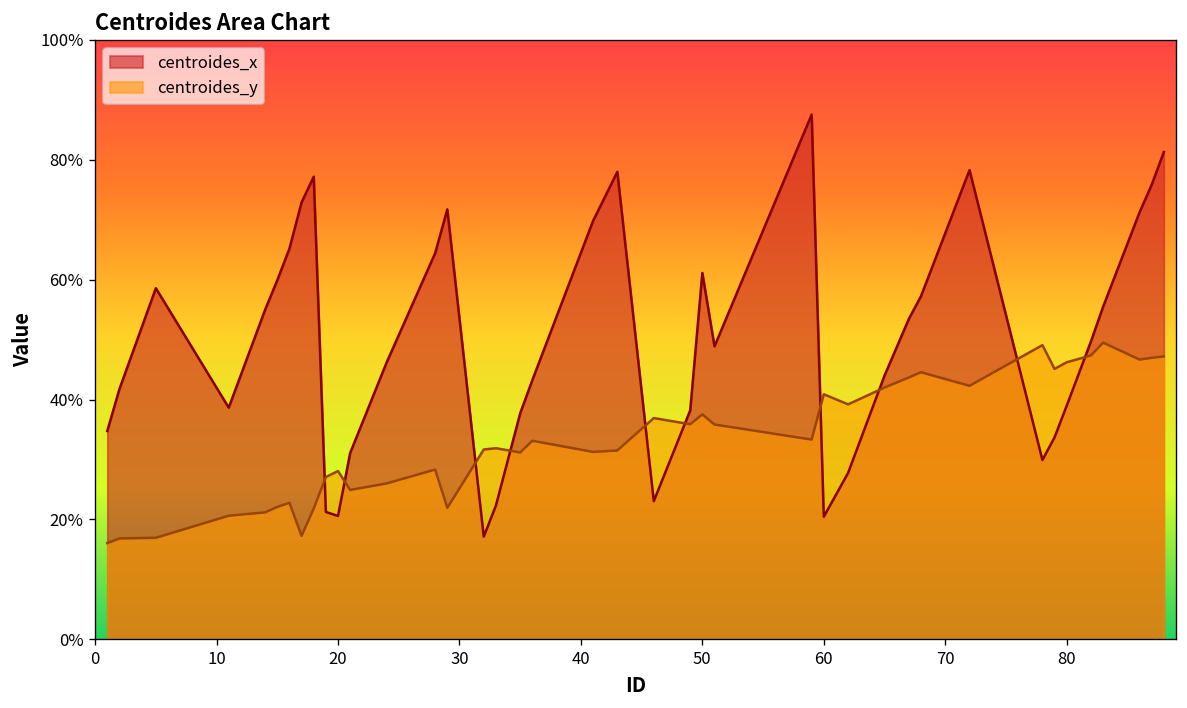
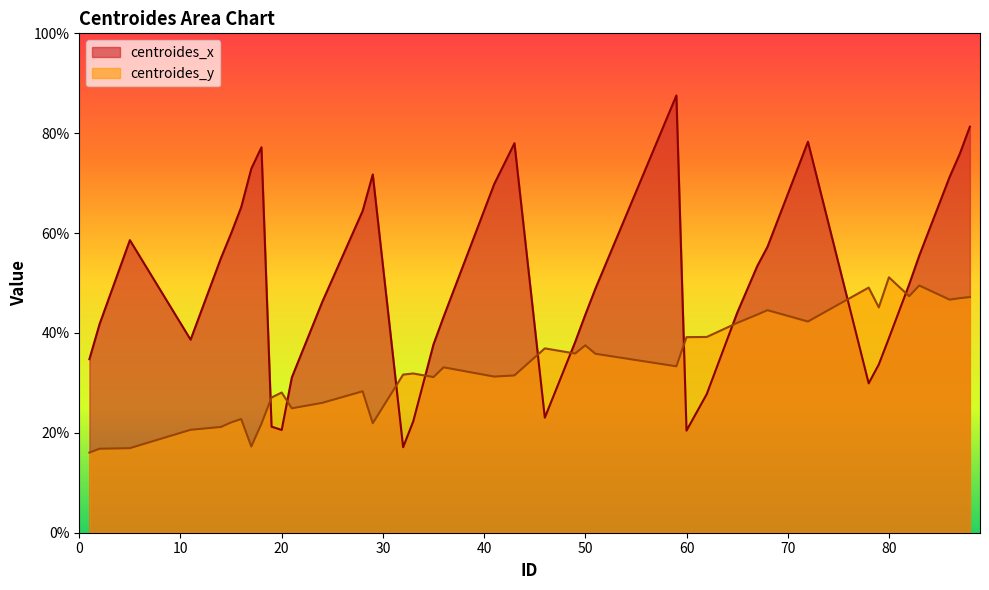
  {
    "centroides_x": {
      "20": "21%",
-     "50": "61%",
+     "50": "44%",
      "60": "20%",
      "80": "39%"
    },
    "centroides_y": {
      "20": "28%",
      "50": "38%",
-     "60": "41%",
-     "80": "46%"
+     "60": "39%",
+     "80": "51%"
    }
  }
